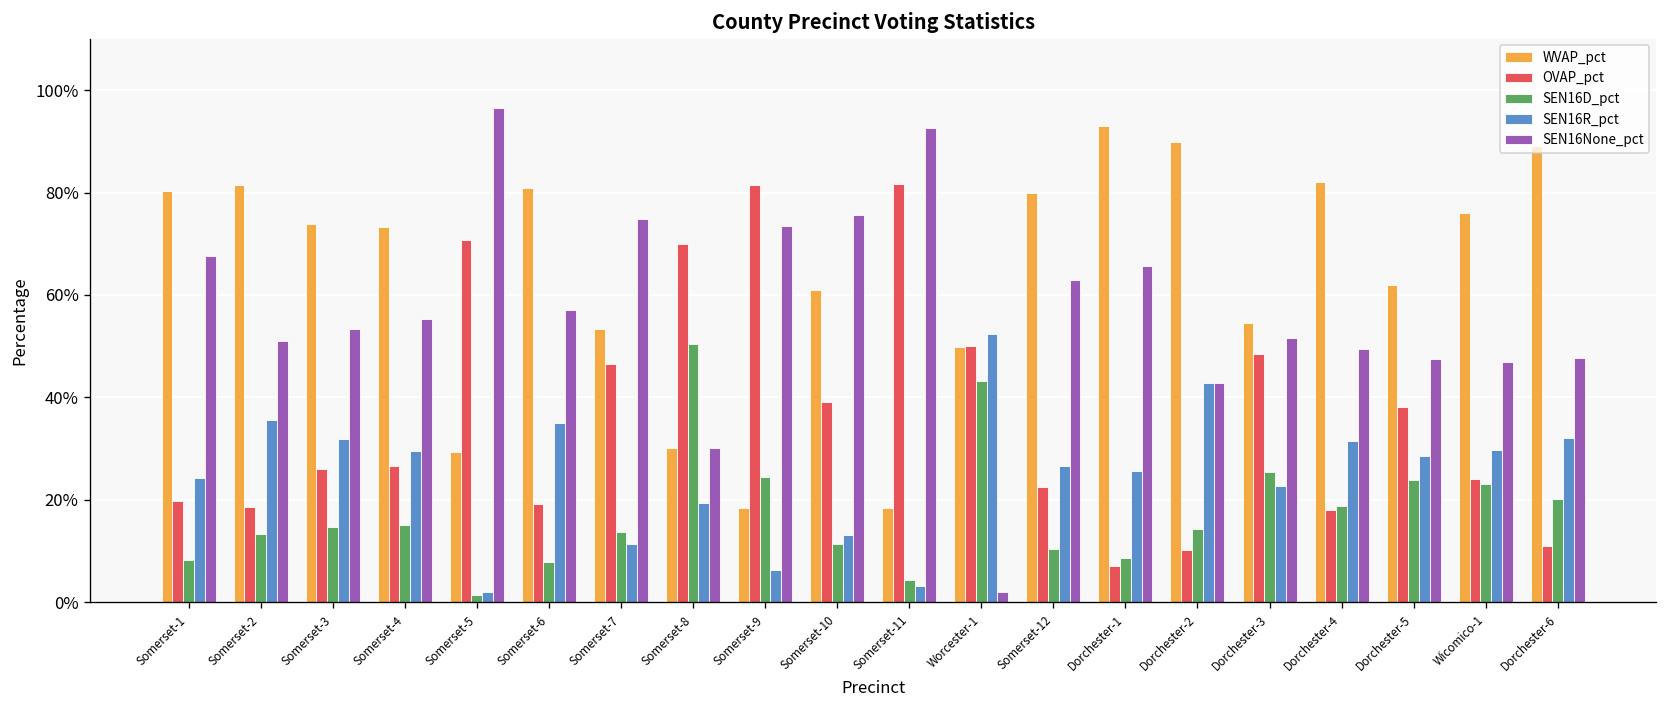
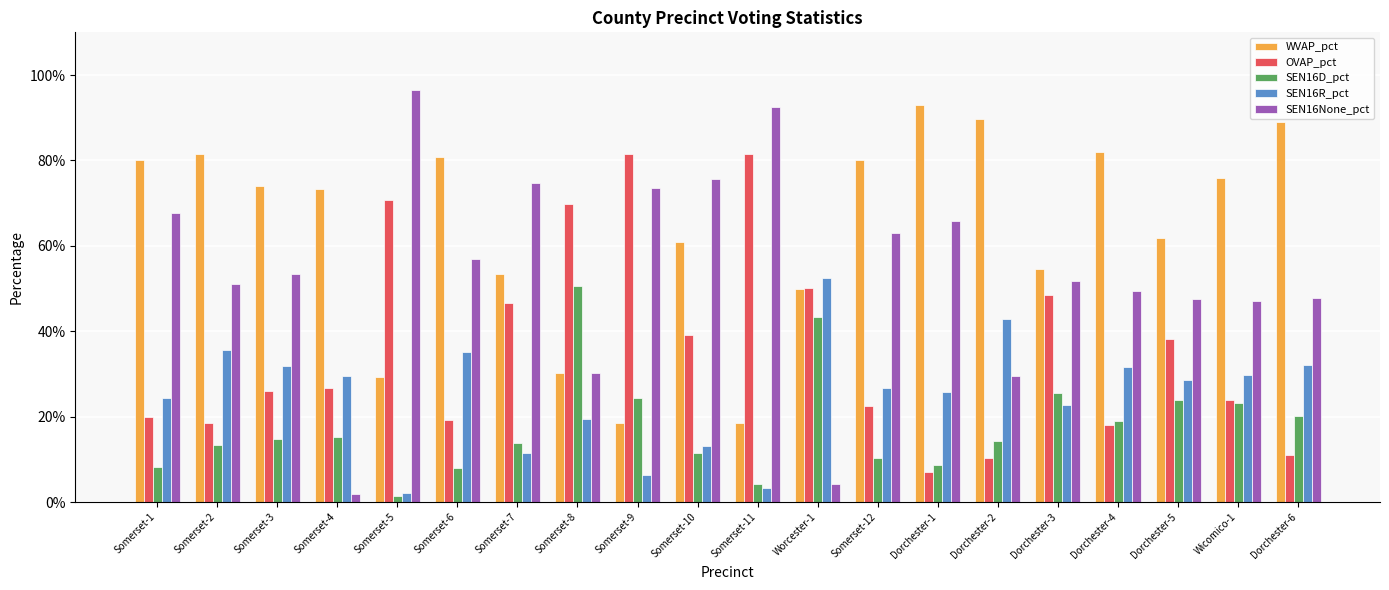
  {
    "WVAP_pct": {
      "Somerset-1": "80%",
      "Somerset-2": "81%",
      "Somerset-3": "74%",
      "Somerset-4": "73%",
      "Somerset-5": "29%",
      "Somerset-6": "81%",
      "Somerset-7": "53%",
      "Somerset-8": "30%",
      "Somerset-9": "19%",
      "Somerset-10": "61%",
      "Somerset-11": "18%",
      "Worcester-1": "50%",
      "Somerset-12": "80%",
      "Dorchester-1": "93%",
      "Dorchester-2": "90%",
      "Dorchester-3": "55%",
      "Dorchester-4": "82%",
      "Dorchester-5": "62%",
      "Wicomico-1": "76%",
      "Dorchester-6": "89%"
    },
    "OVAP_pct": {
      "Somerset-1": "20%",
      "Somerset-2": "19%",
      "Somerset-3": "26%",
      "Somerset-4": "27%",
      "Somerset-5": "71%",
      "Somerset-6": "19%",
      "Somerset-7": "47%",
      "Somerset-8": "70%",
      "Somerset-9": "82%",
      "Somerset-10": "39%",
      "Somerset-11": "82%",
      "Worcester-1": "50%",
      "Somerset-12": "23%",
      "Dorchester-1": "7%",
      "Dorchester-2": "10%",
      "Dorchester-3": "49%",
      "Dorchester-4": "18%",
      "Dorchester-5": "38%",
      "Wicomico-1": "24%",
      "Dorchester-6": "11%"
    },
    "SEN16D_pct": {
      "Somerset-1": "8%",
      "Somerset-2": "13%",
      "Somerset-3": "15%",
      "Somerset-4": "15%",
      "Somerset-5": "2%",
      "Somerset-6": "8%",
      "Somerset-7": "14%",
      "Somerset-8": "51%",
      "Somerset-9": "24%",
      "Somerset-10": "11%",
      "Somerset-11": "4%",
      "Worcester-1": "43%",
      "Somerset-12": "10%",
      "Dorchester-1": "9%",
      "Dorchester-2": "14%",
      "Dorchester-3": "26%",
      "Dorchester-4": "19%",
      "Dorchester-5": "24%",
      "Wicomico-1": "23%",
      "Dorchester-6": "20%"
    },
    "SEN16R_pct": {
      "Somerset-1": "24%",
      "Somerset-2": "36%",
      "Somerset-3": "32%",
      "Somerset-4": "30%",
      "Somerset-5": "2%",
      "Somerset-6": "35%",
      "Somerset-7": "11%",
      "Somerset-8": "19%",
      "Somerset-9": "6%",
      "Somerset-10": "13%",
      "Somerset-11": "3%",
      "Worcester-1": "52%",
      "Somerset-12": "27%",
      "Dorchester-1": "26%",
      "Dorchester-2": "43%",
      "Dorchester-3": "23%",
      "Dorchester-4": "32%",
      "Dorchester-5": "29%",
      "Wicomico-1": "30%",
      "Dorchester-6": "32%"
    },
    "SEN16None_pct": {
      "Somerset-1": "68%",
      "Somerset-2": "51%",
      "Somerset-3": "53%",
-     "Somerset-4": "55%",
+     "Somerset-4": "2%",
      "Somerset-5": "97%",
      "Somerset-6": "57%",
      "Somerset-7": "75%",
      "Somerset-8": "30%",
      "Somerset-9": "74%",
      "Somerset-10": "76%",
      "Somerset-11": "93%",
-     "Worcester-1": "2%",
+     "Worcester-1": "4%",
      "Somerset-12": "63%",
      "Dorchester-1": "66%",
-     "Dorchester-2": "43%",
+     "Dorchester-2": "30%",
      "Dorchester-3": "52%",
      "Dorchester-4": "50%",
      "Dorchester-5": "48%",
      "Wicomico-1": "47%",
      "Dorchester-6": "48%"
    }
  }
